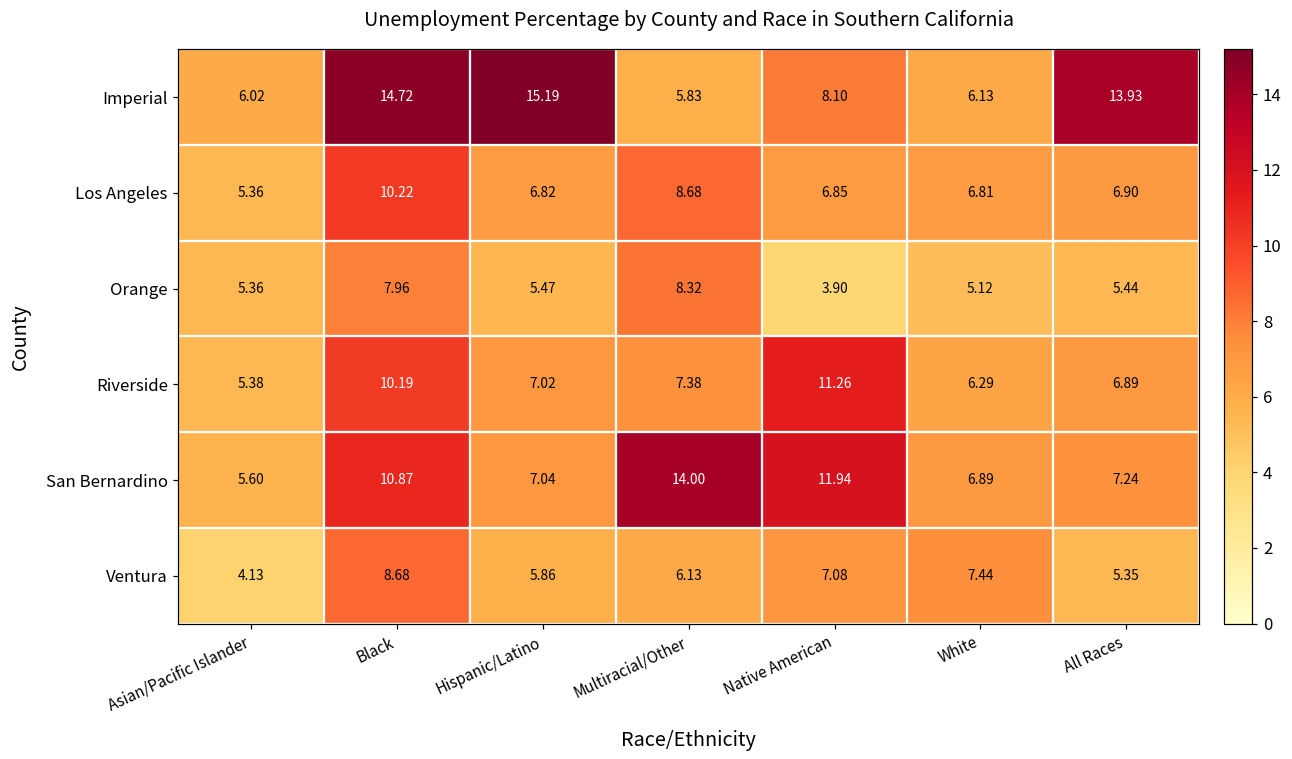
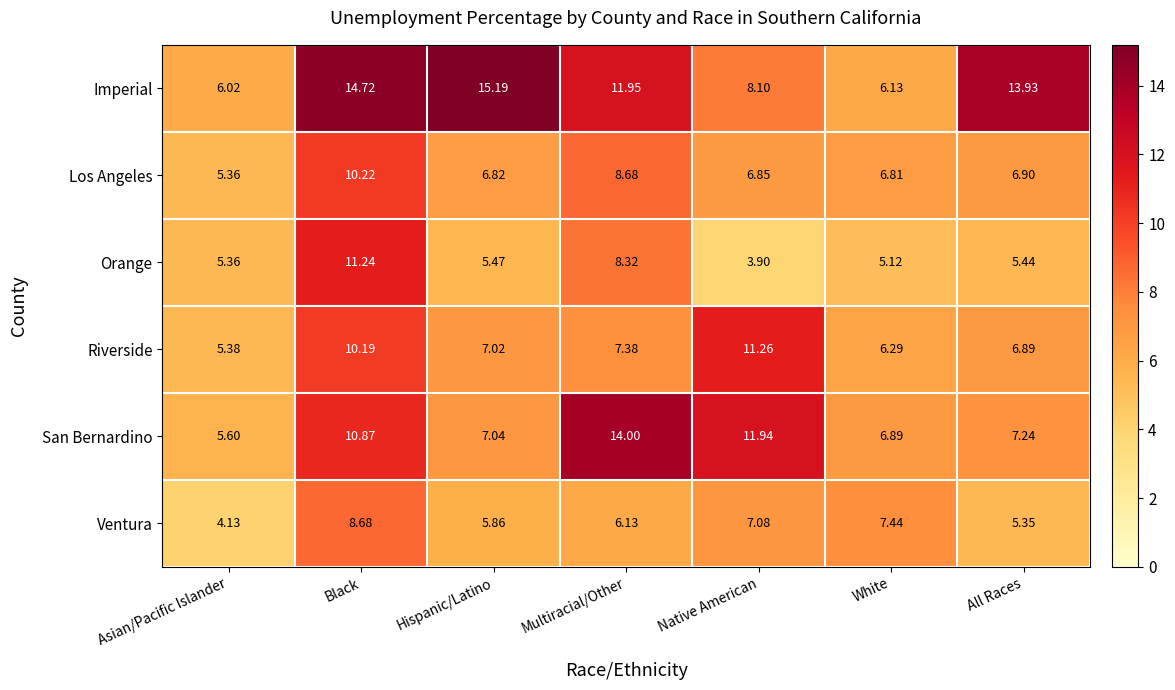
  {
    "Imperial": {
      "Asian/Pacific Islander": 6.02,
      "Black": 14.72,
      "Hispanic/Latino": 15.19,
-     "Multiracial/Other": 5.83,
+     "Multiracial/Other": 11.95,
      "Native American": 8.10,
      "White": 6.13,
      "All Races": 13.93
    },
    "Los Angeles": {
      "Asian/Pacific Islander": 5.36,
      "Black": 10.22,
      "Hispanic/Latino": 6.82,
      "Multiracial/Other": 8.68,
      "Native American": 6.85,
      "White": 6.81,
      "All Races": 6.90
    },
    "Orange": {
      "Asian/Pacific Islander": 5.36,
-     "Black": 7.96,
+     "Black": 11.24,
      "Hispanic/Latino": 5.47,
      "Multiracial/Other": 8.32,
      "Native American": 3.90,
      "White": 5.12,
      "All Races": 5.44
    },
    "Riverside": {
      "Asian/Pacific Islander": 5.38,
      "Black": 10.19,
      "Hispanic/Latino": 7.02,
      "Multiracial/Other": 7.38,
      "Native American": 11.26,
      "White": 6.29,
      "All Races": 6.89
    },
    "San Bernardino": {
      "Asian/Pacific Islander": 5.60,
      "Black": 10.87,
      "Hispanic/Latino": 7.04,
      "Multiracial/Other": 14.00,
      "Native American": 11.94,
      "White": 6.89,
      "All Races": 7.24
    },
    "Ventura": {
      "Asian/Pacific Islander": 4.13,
      "Black": 8.68,
      "Hispanic/Latino": 5.86,
      "Multiracial/Other": 6.13,
      "Native American": 7.08,
      "White": 7.44,
      "All Races": 5.35
    }
  }
